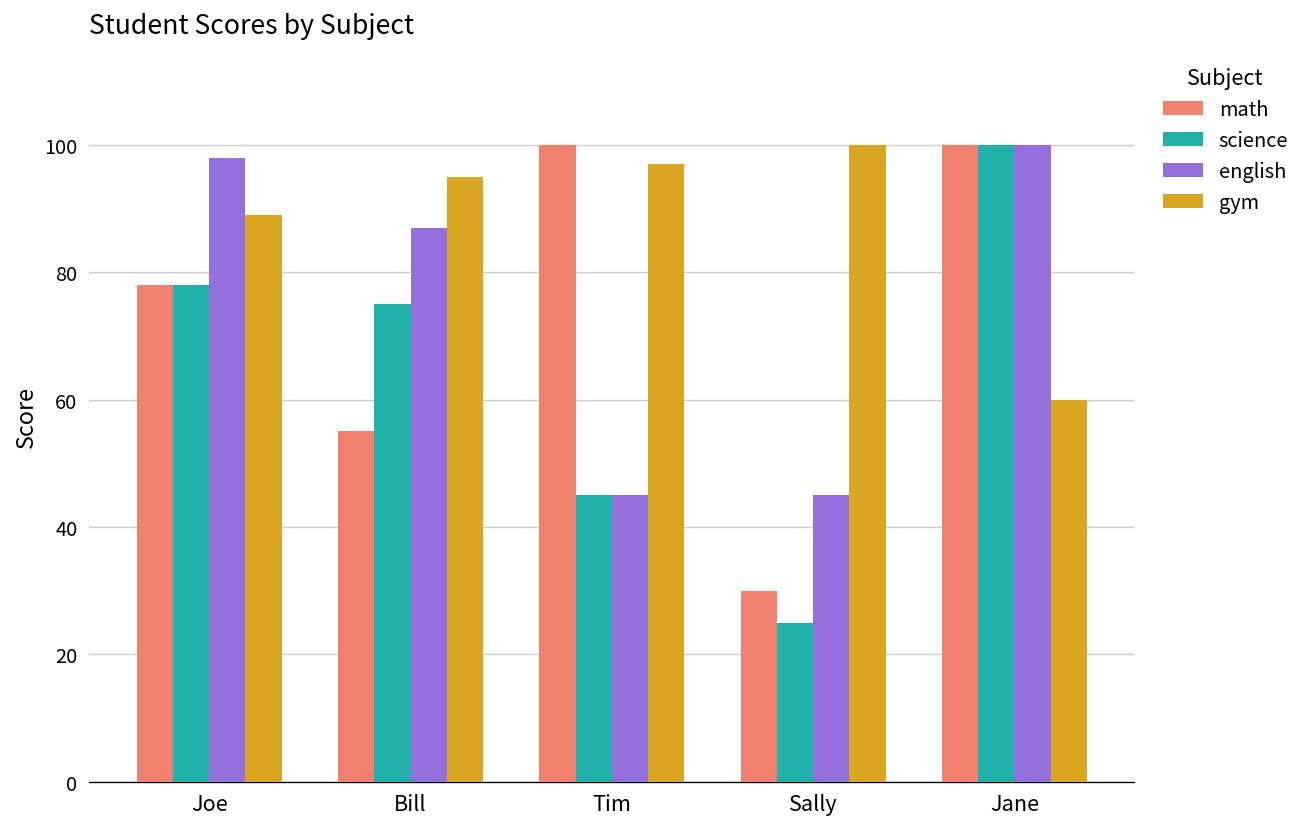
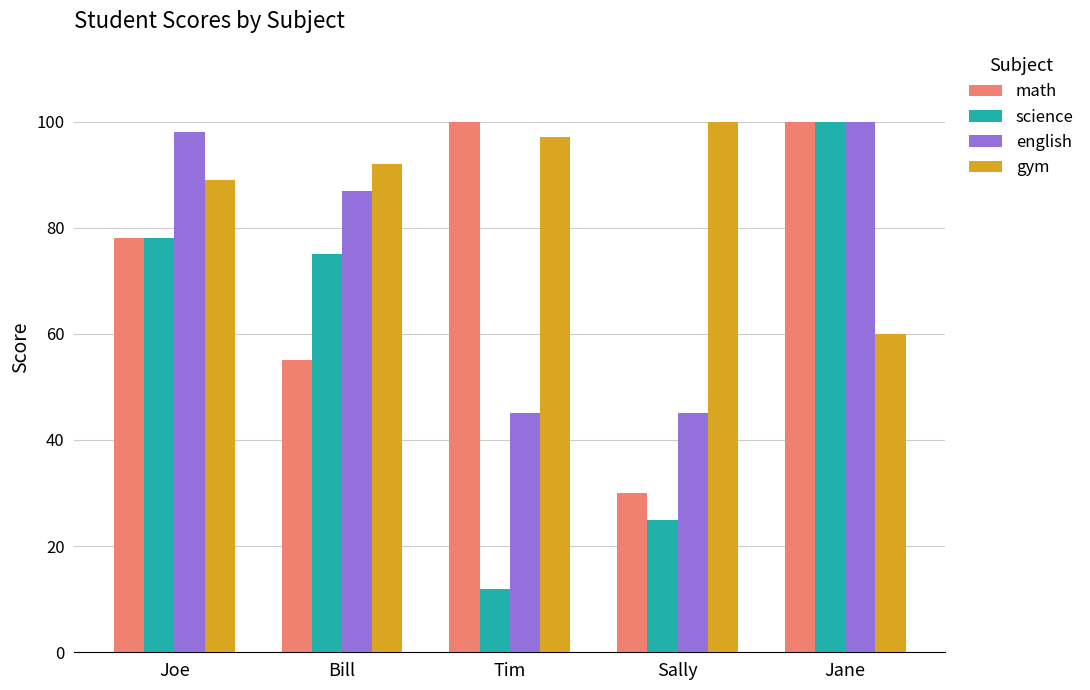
  {
    "math": {
      "Joe": 78,
      "Bill": 55,
      "Tim": 100,
      "Sally": 30,
      "Jane": 100
    },
    "science": {
      "Joe": 78,
      "Bill": 75,
-     "Tim": 45,
+     "Tim": 12,
      "Sally": 25,
      "Jane": 100
    },
    "english": {
      "Joe": 98,
      "Bill": 87,
      "Tim": 45,
      "Sally": 45,
      "Jane": 100
    },
    "gym": {
      "Joe": 89,
-     "Bill": 95,
+     "Bill": 92,
      "Tim": 97,
      "Sally": 100,
      "Jane": 60
    }
  }
